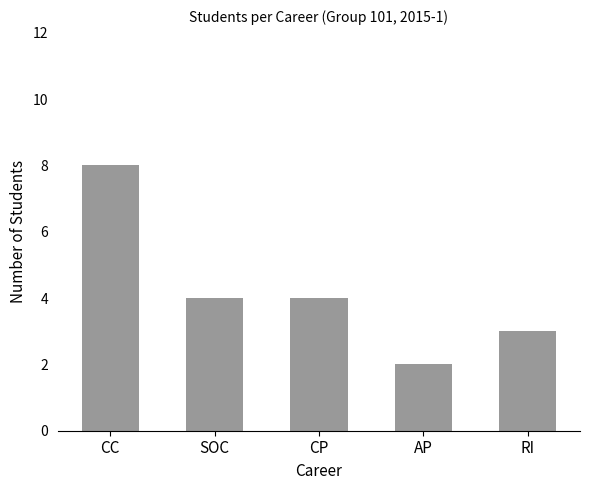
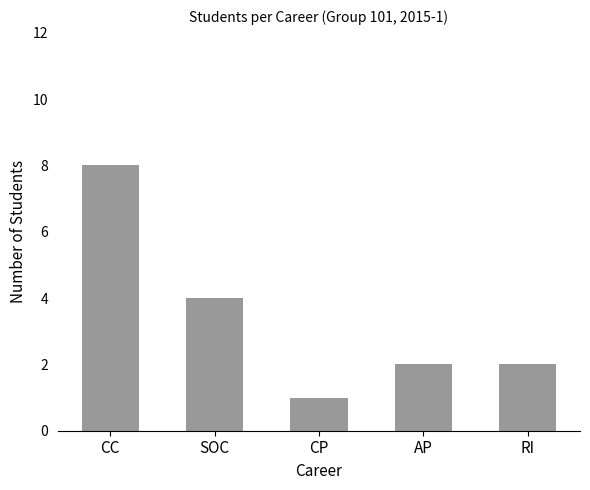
  {
    "CC": 8,
    "SOC": 4,
-   "CP": 4,
+   "CP": 1,
    "AP": 2,
-   "RI": 3
+   "RI": 2
  }
